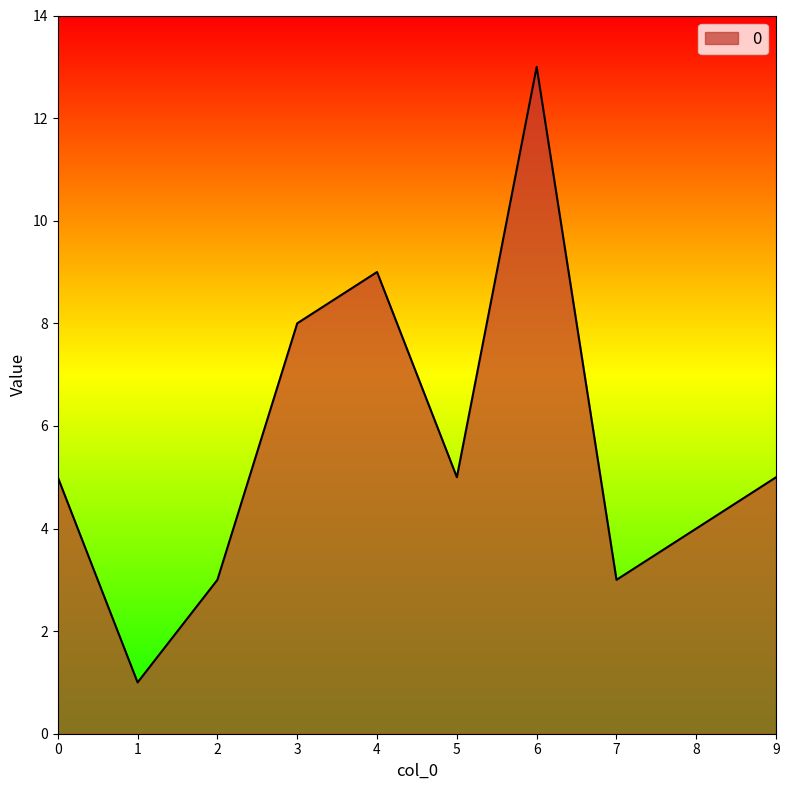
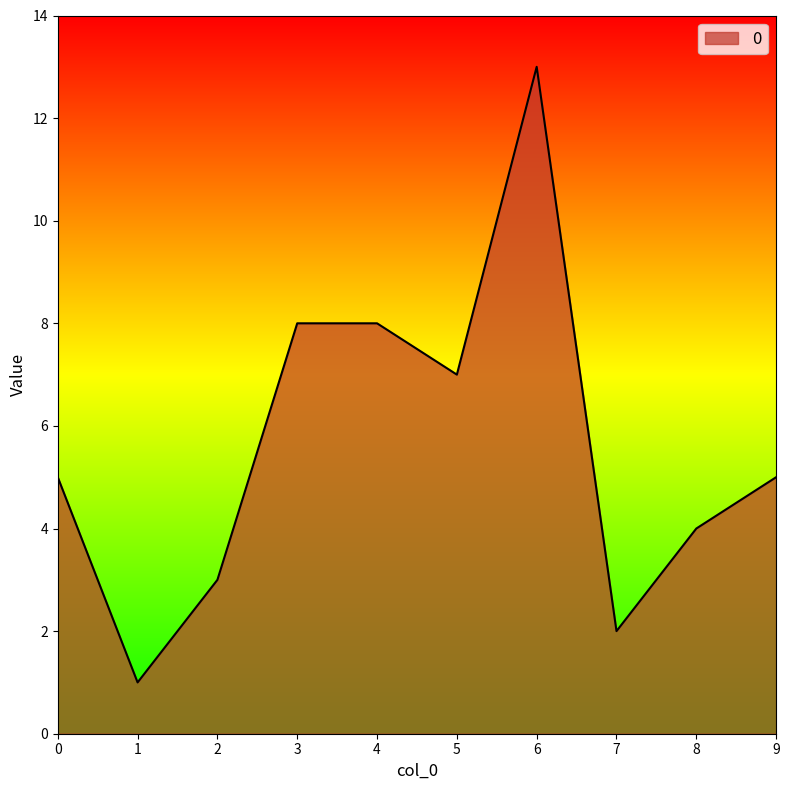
  {
    "0": 5,
    "1": 1,
    "2": 3,
    "3": 8,
-   "4": 9,
-   "5": 5,
+   "4": 8,
+   "5": 7,
    "6": 13,
-   "7": 3,
+   "7": 2,
    "8": 4,
    "9": 5
  }
